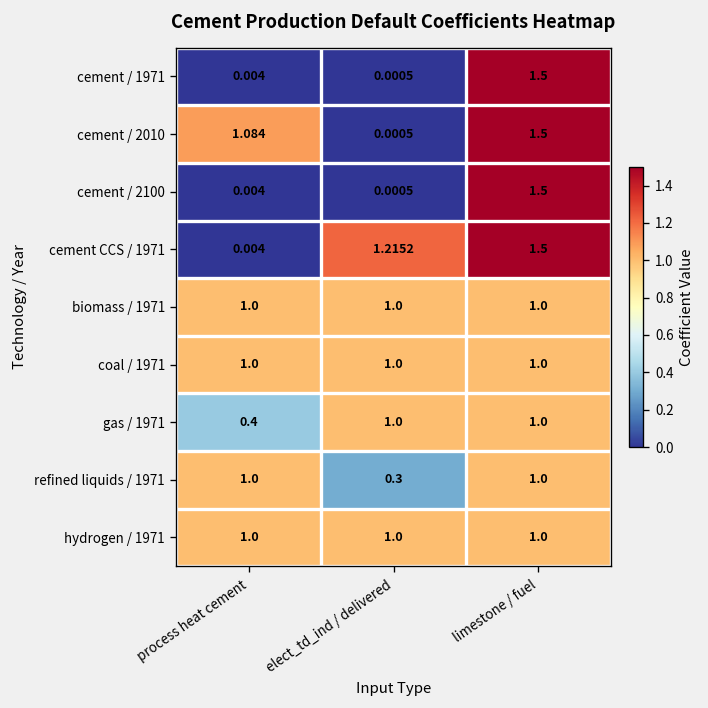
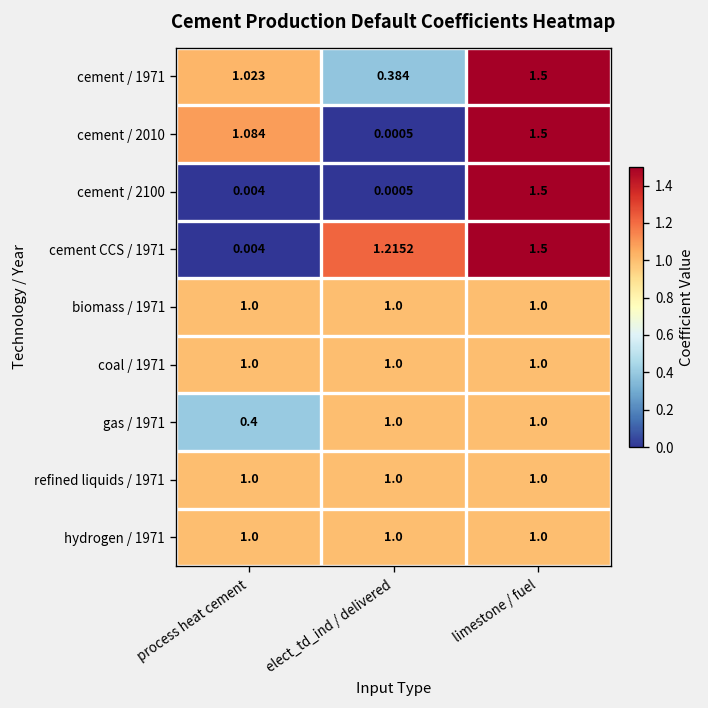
  {
    "cement / 1971": {
-     "process heat cement": 0.004,
-     "elect_td_ind / delivered": 0.0005,
+     "process heat cement": 1.023,
+     "elect_td_ind / delivered": 0.384,
      "limestone / fuel": 1.5
    },
    "cement / 2010": {
      "process heat cement": 1.084,
      "elect_td_ind / delivered": 0.0005,
      "limestone / fuel": 1.5
    },
    "cement / 2100": {
      "process heat cement": 0.004,
      "elect_td_ind / delivered": 0.0005,
      "limestone / fuel": 1.5
    },
    "cement CCS / 1971": {
      "process heat cement": 0.004,
      "elect_td_ind / delivered": 1.2152,
      "limestone / fuel": 1.5
    },
    "biomass / 1971": {
      "process heat cement": 1.0,
      "elect_td_ind / delivered": 1.0,
      "limestone / fuel": 1.0
    },
    "coal / 1971": {
      "process heat cement": 1.0,
      "elect_td_ind / delivered": 1.0,
      "limestone / fuel": 1.0
    },
    "gas / 1971": {
      "process heat cement": 0.4,
      "elect_td_ind / delivered": 1.0,
      "limestone / fuel": 1.0
    },
    "refined liquids / 1971": {
      "process heat cement": 1.0,
-     "elect_td_ind / delivered": 0.3,
+     "elect_td_ind / delivered": 1.0,
      "limestone / fuel": 1.0
    },
    "hydrogen / 1971": {
      "process heat cement": 1.0,
      "elect_td_ind / delivered": 1.0,
      "limestone / fuel": 1.0
    }
  }
